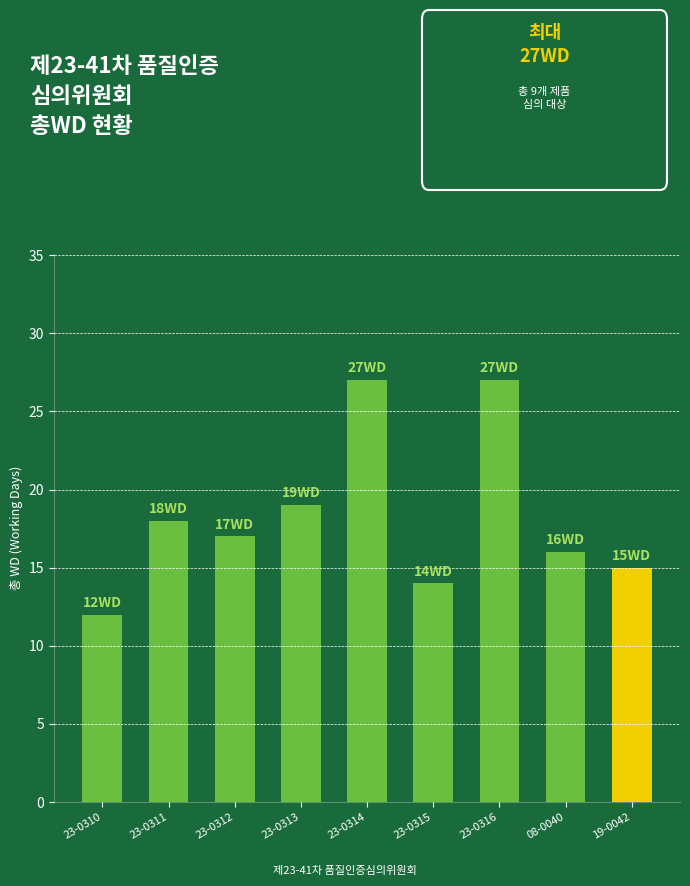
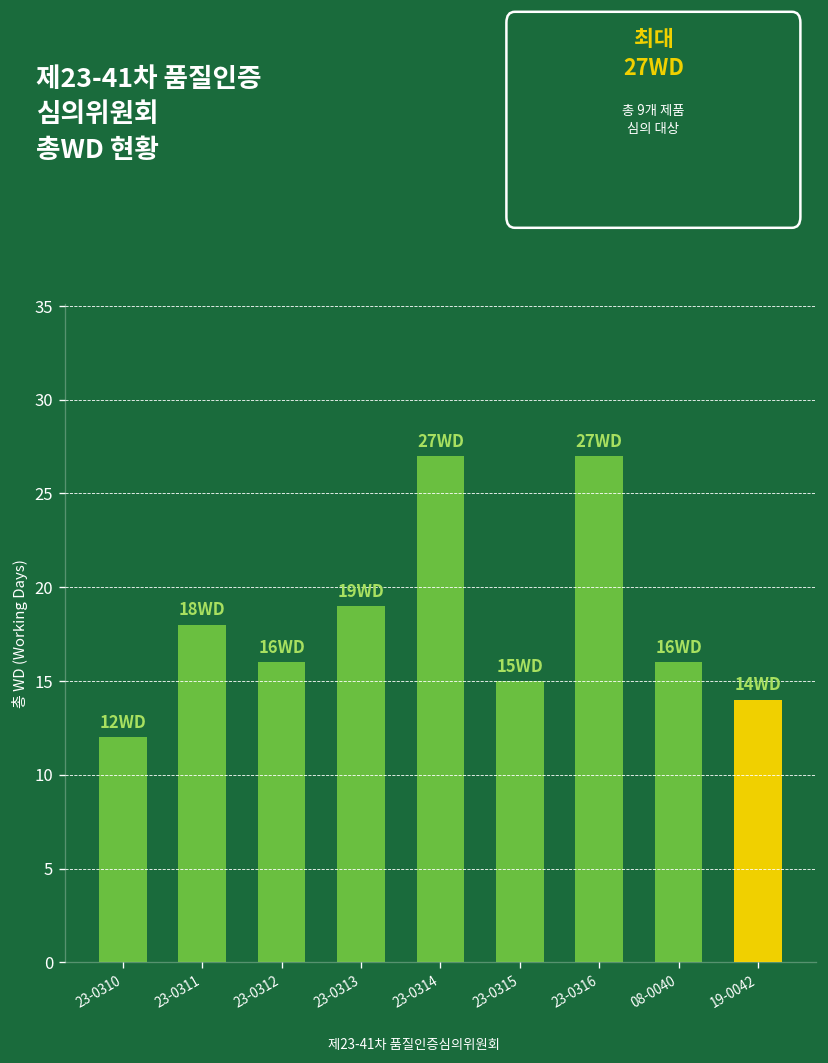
  {
    "23-0310": 12,
    "23-0311": 18,
-   "23-0312": 17,
+   "23-0312": 16,
    "23-0313": 19,
    "23-0314": 27,
-   "23-0315": 14,
+   "23-0315": 15,
    "23-0316": 27,
    "08-0040": 16,
-   "19-0042": 15
+   "19-0042": 14
  }
